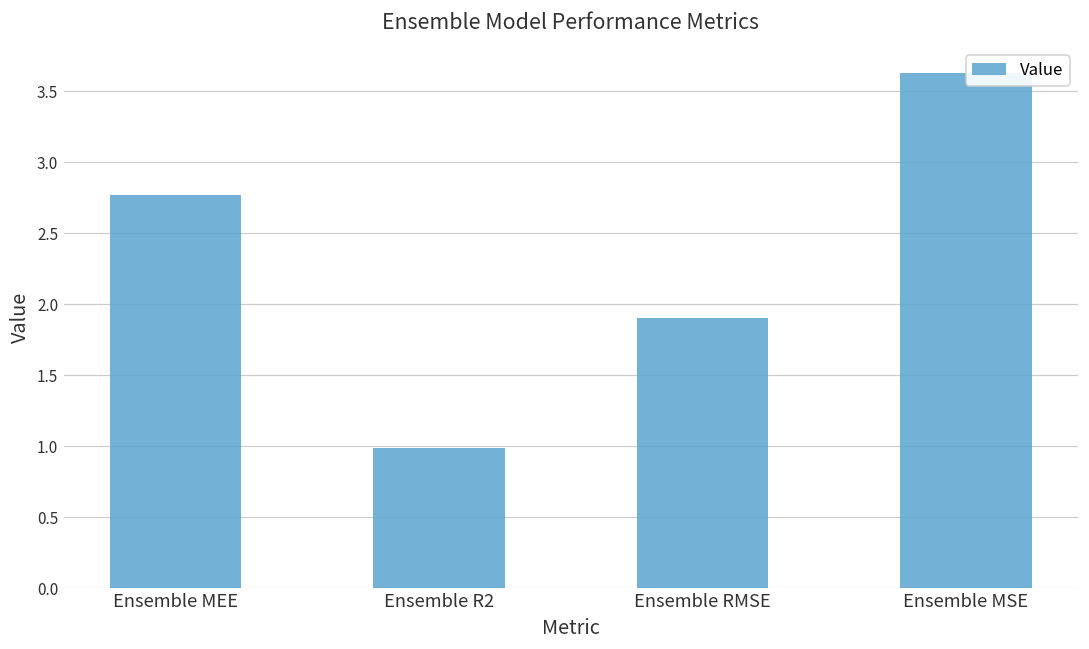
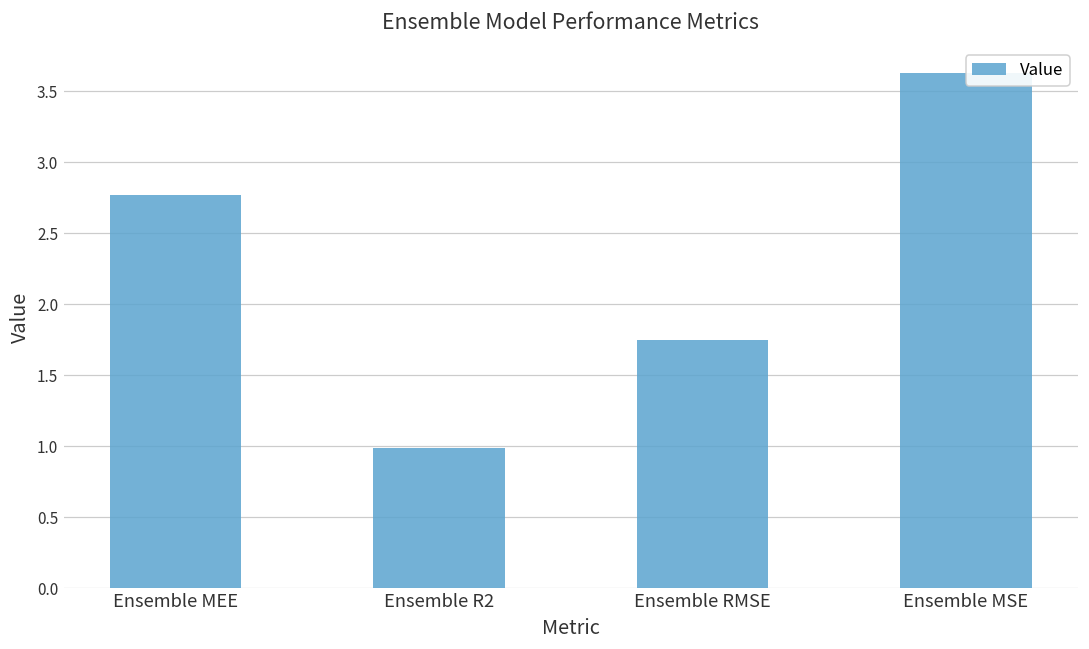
  {
    "Ensemble MEE": 2.77,
    "Ensemble R2": 0.99,
-   "Ensemble RMSE": 1.91
+   "Ensemble RMSE": 1.74
  }
